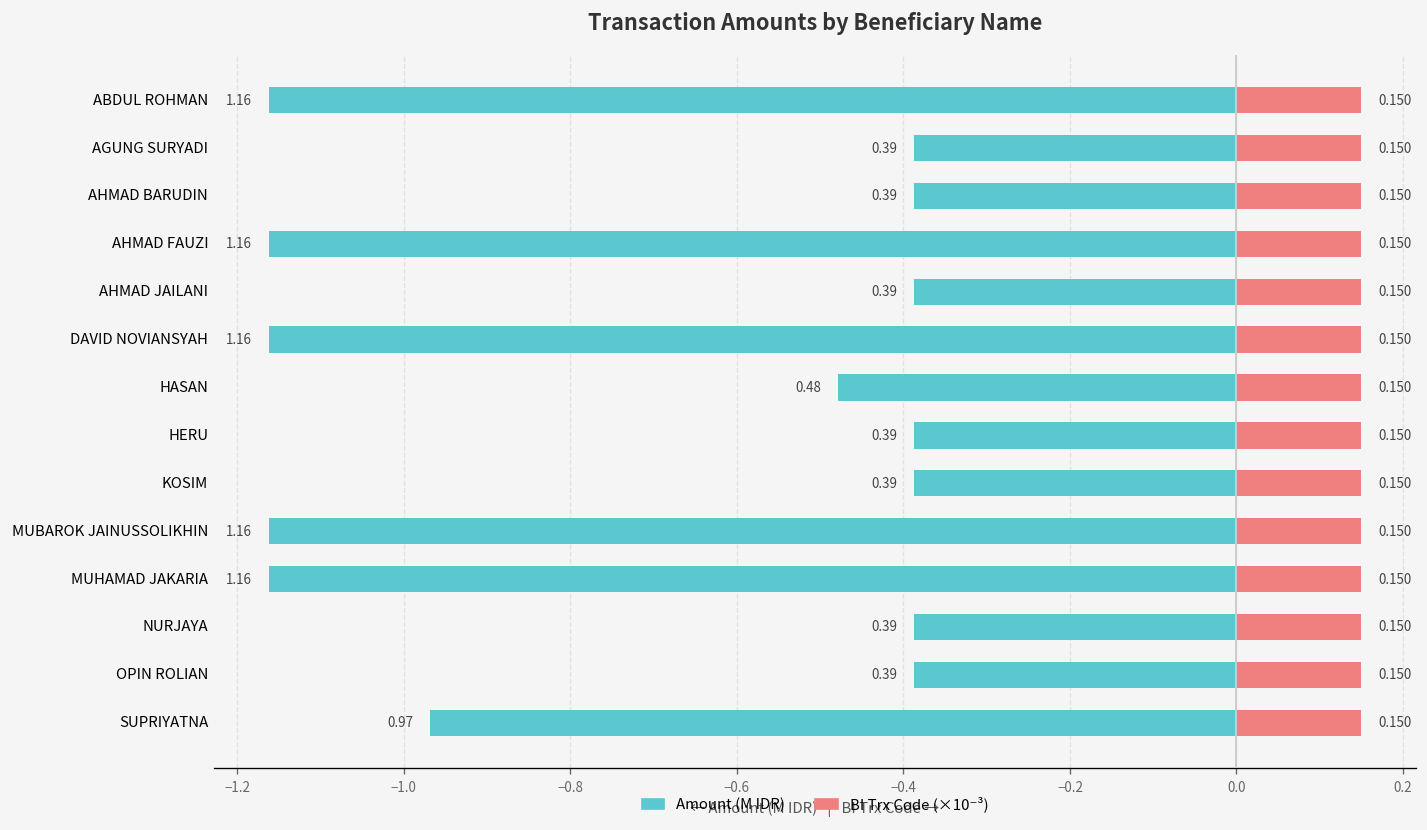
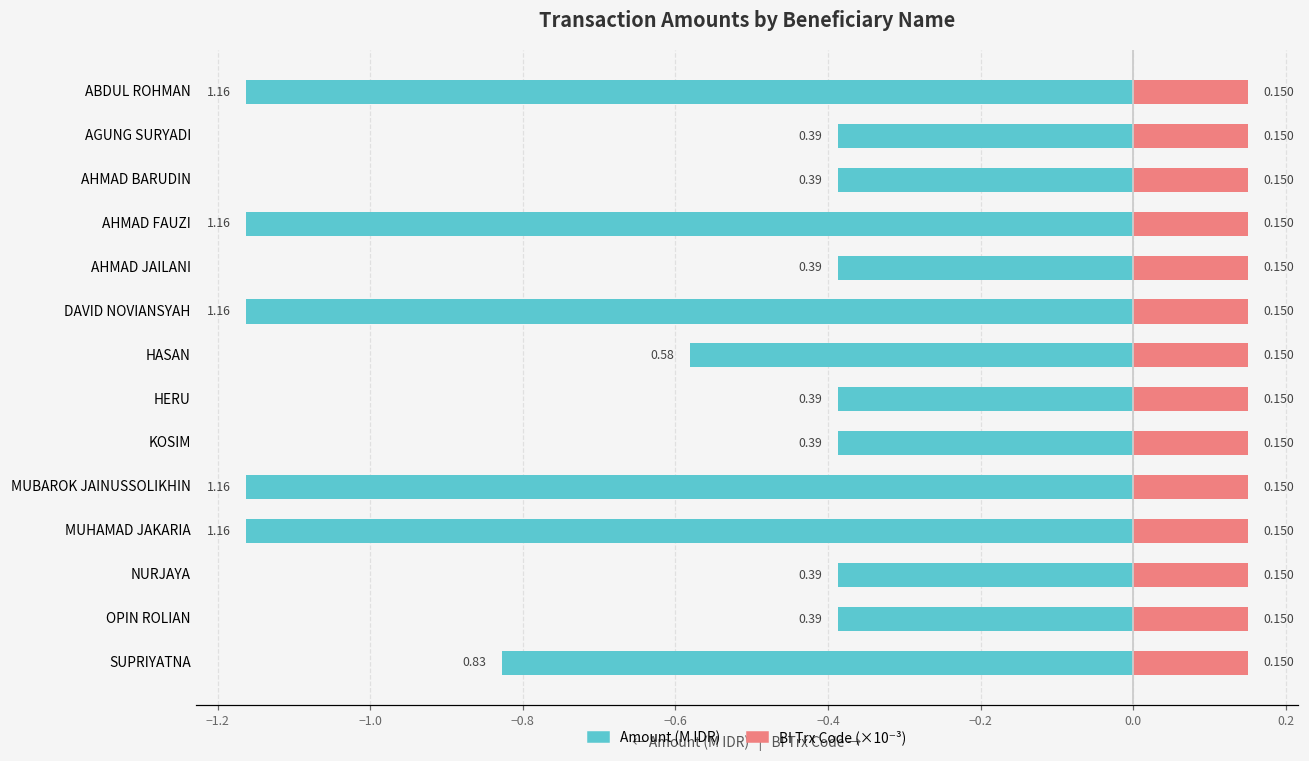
  {
    "Amount (M IDR)": {
-     "HASAN": 0.48,
-     "SUPRIYATNA": 0.97
+     "HASAN": 0.58,
+     "SUPRIYATNA": 0.83
    },
    "BI Trx Code (×10⁻³)": {
      "ABDUL ROHMAN": 0.150,
      "AGUNG SURYADI": 0.150,
      "AHMAD BARUDIN": 0.150,
      "AHMAD FAUZI": 0.150,
      "AHMAD JAILANI": 0.150,
      "DAVID NOVIANSYAH": 0.150,
      "HASAN": 0.150,
      "HERU": 0.150,
      "KOSIM": 0.150,
      "MUBAROK JAINUSSOLIKHIN": 0.150,
      "MUHAMAD JAKARIA": 0.150,
      "NURJAYA": 0.150,
      "OPIN ROLIAN": 0.150,
      "SUPRIYATNA": 0.150
    }
  }
